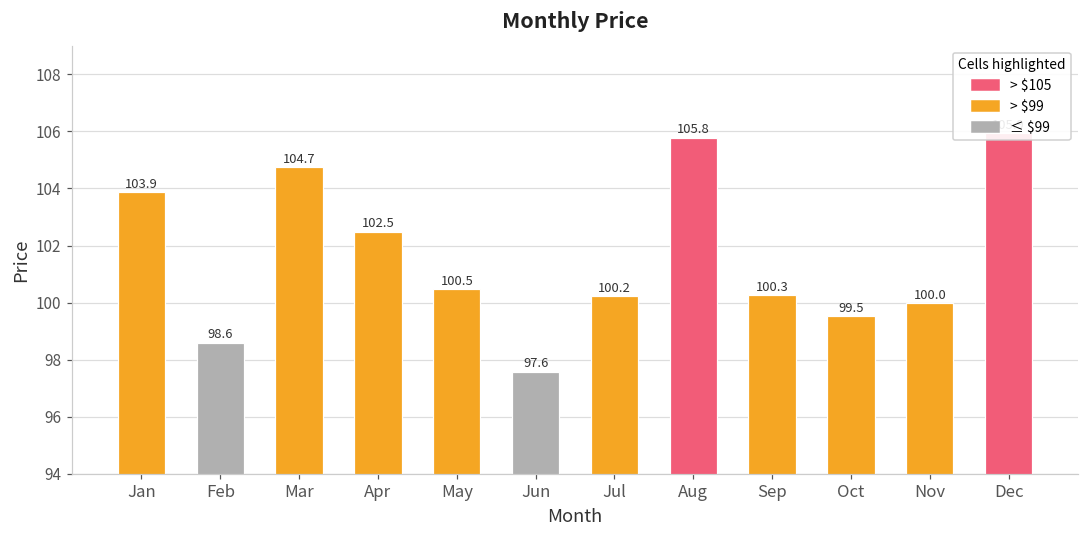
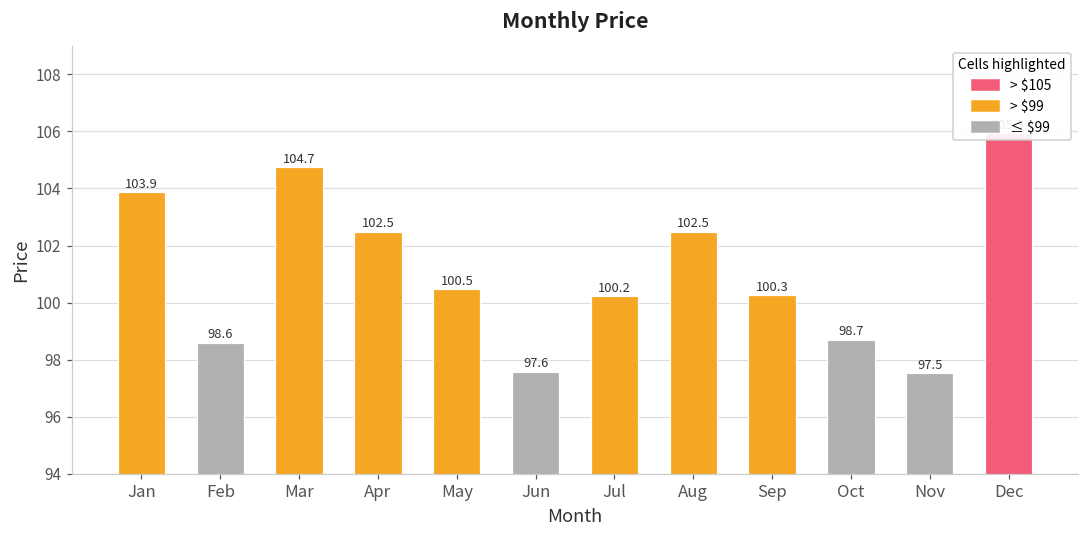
  {
    "Jan": 103.9,
    "Feb": 98.6,
    "Mar": 104.7,
    "Apr": 102.5,
    "May": 100.5,
    "Jun": 97.6,
    "Jul": 100.2,
-   "Aug": 105.8,
+   "Aug": 102.5,
    "Sep": 100.3,
-   "Oct": 99.5,
-   "Nov": 100.0
+   "Oct": 98.7,
+   "Nov": 97.5
  }
